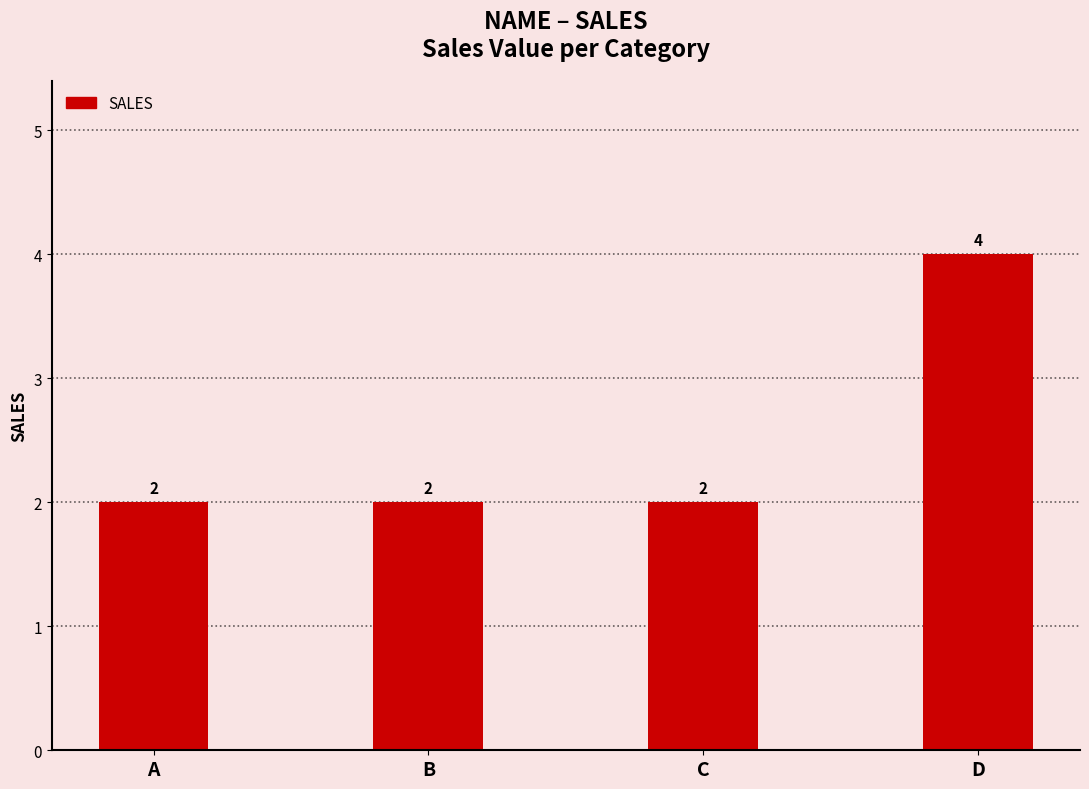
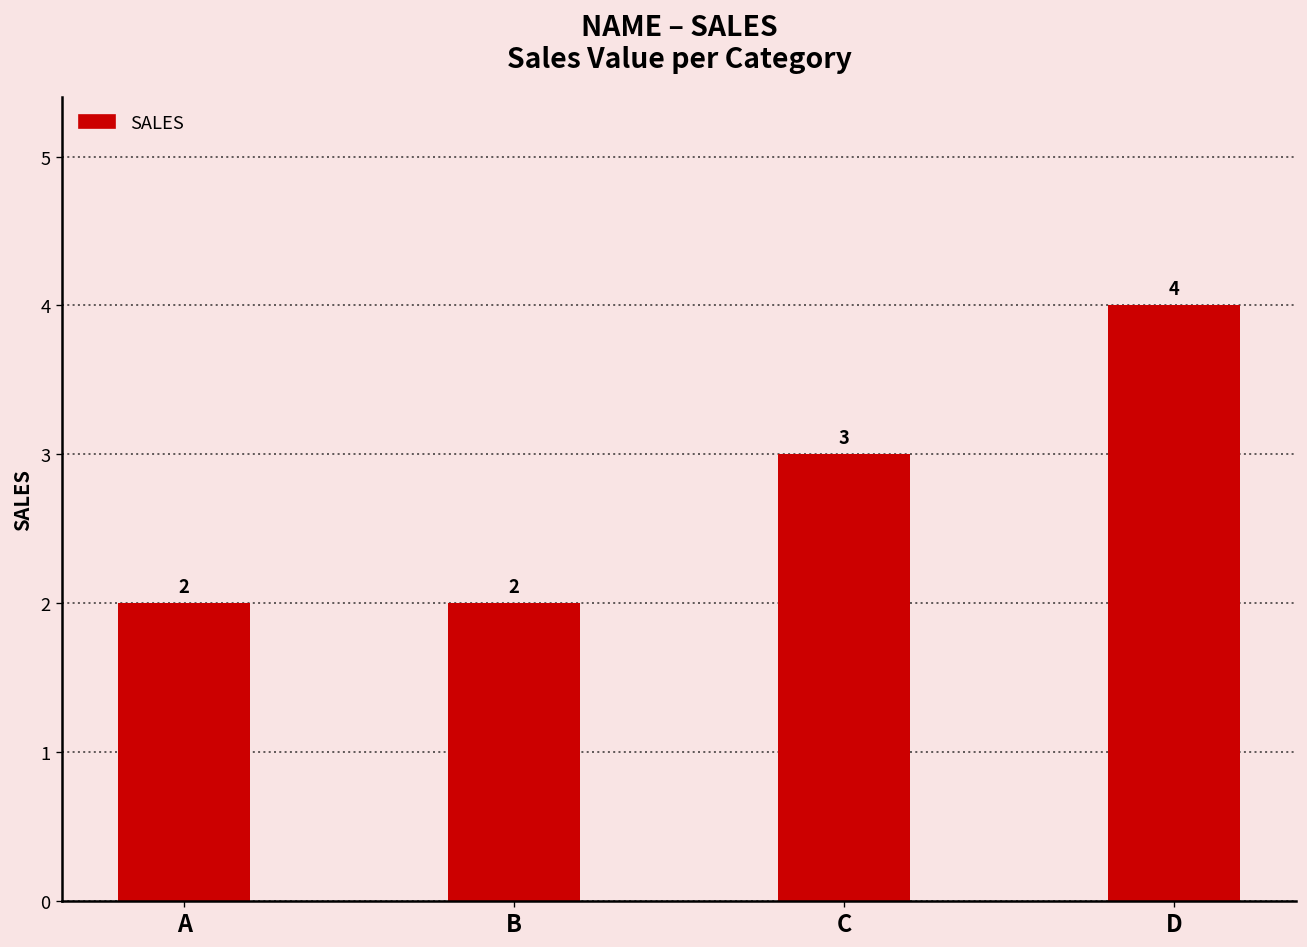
  {
    "A": 2,
    "B": 2,
-   "C": 2,
+   "C": 3,
    "D": 4
  }
